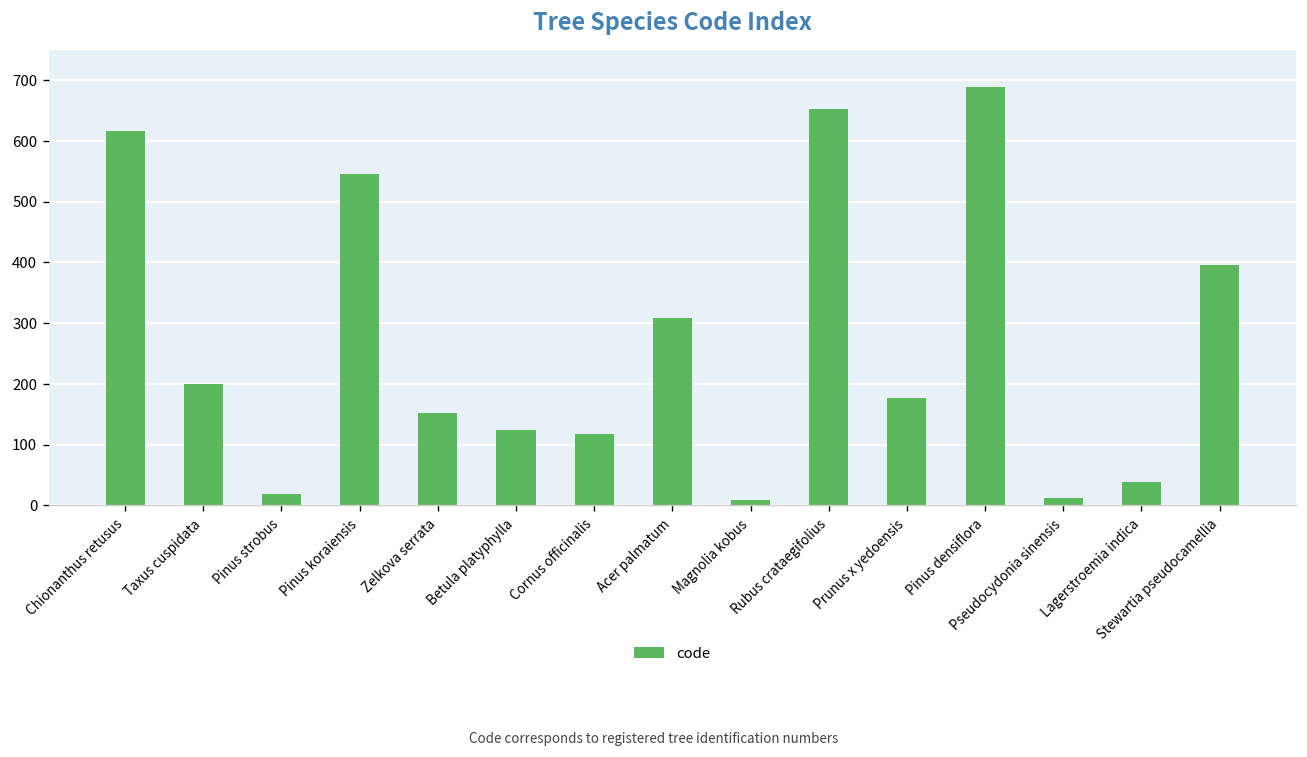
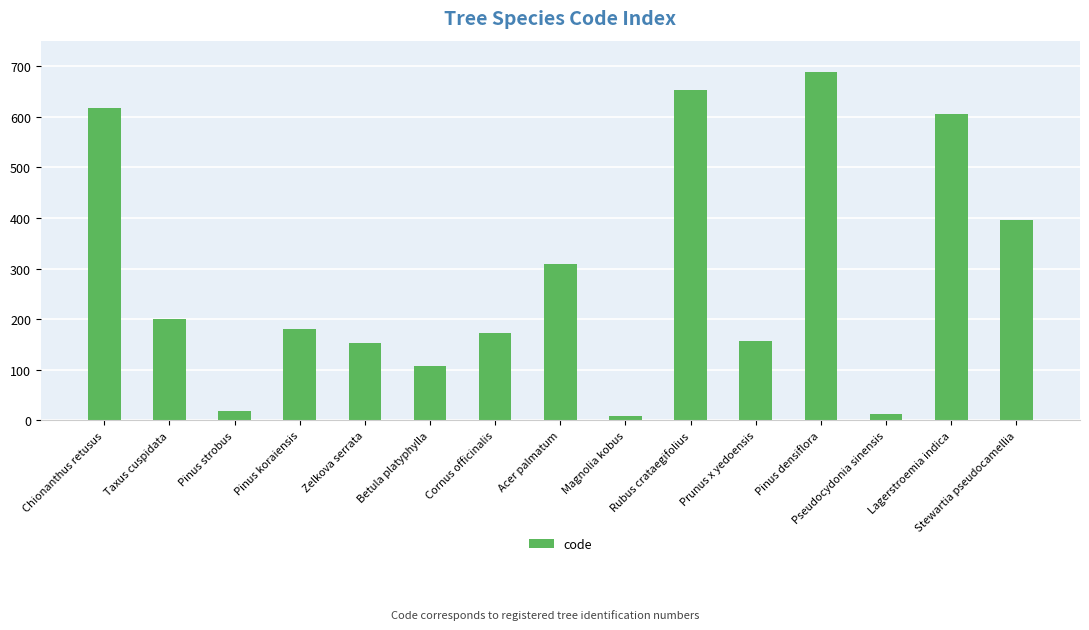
  {
    "Chionanthus retusus": 620,
    "Taxus cuspidata": 200,
    "Pinus strobus": 20,
-   "Pinus koraiensis": 550,
+   "Pinus koraiensis": 180,
    "Zelkova serrata": 150,
-   "Betula platyphylla": 120,
-   "Cornus officinalis": 120,
+   "Betula platyphylla": 110,
+   "Cornus officinalis": 170,
    "Acer palmatum": 310,
    "Magnolia kobus": 10,
    "Rubus crataegifolius": 650,
-   "Prunus x yedoensis": 180,
+   "Prunus x yedoensis": 160,
    "Pinus densiflora": 690,
    "Pseudocydonia sinensis": 10,
-   "Lagerstroemia indica": 40,
+   "Lagerstroemia indica": 610,
    "Stewartia pseudocamellia": 400
  }
